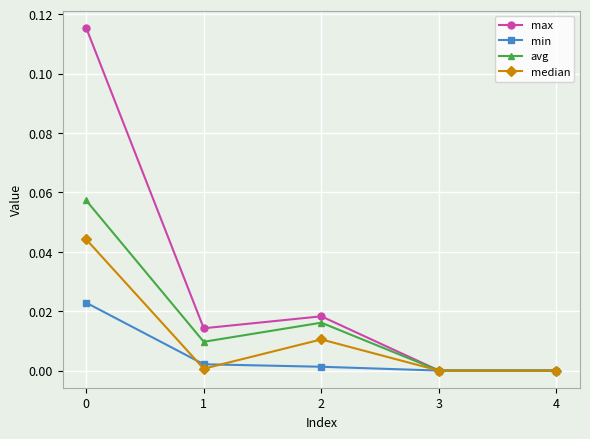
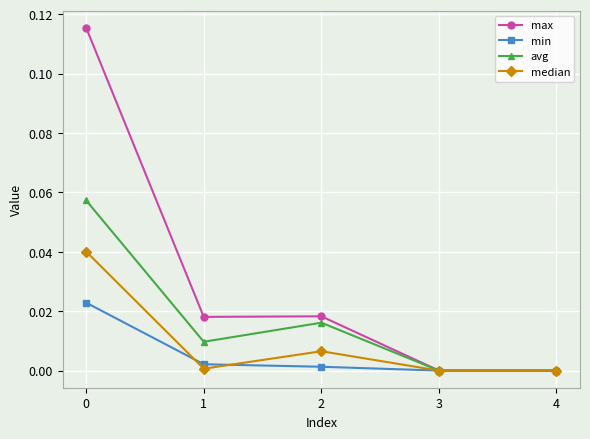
  {
    "max": {
      "0": 0.115,
-     "1": 0.014,
+     "1": 0.018,
      "2": 0.018
    },
    "min": {
      "0": 0.023,
      "1": 0.002,
      "2": 0.001
    },
    "avg": {
      "0": 0.057,
      "1": 0.010,
      "2": 0.016
    },
    "median": {
-     "0": 0.044,
+     "0": 0.040,
      "1": 0.001,
-     "2": 0.010
+     "2": 0.007
    }
  }
